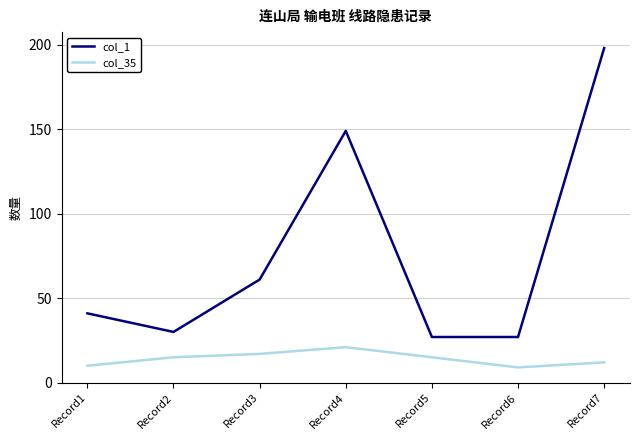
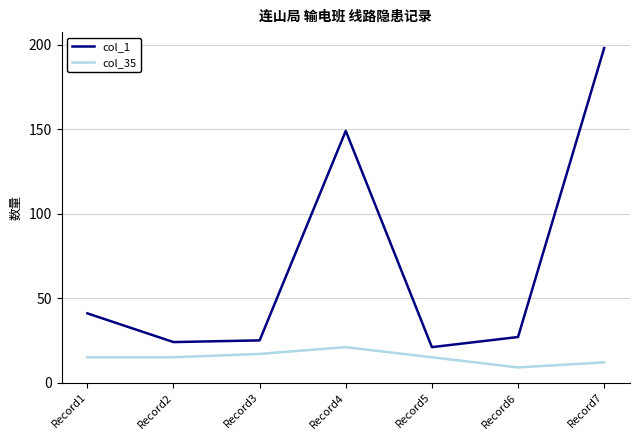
  {
    "col_1": {
      "Record1": 41,
-     "Record2": 30,
-     "Record3": 61,
+     "Record2": 24,
+     "Record3": 25,
      "Record4": 149,
-     "Record5": 27,
+     "Record5": 21,
      "Record6": 27,
      "Record7": 198
    },
    "col_35": {
-     "Record1": 10,
+     "Record1": 15,
      "Record2": 15,
      "Record3": 17,
      "Record4": 21,
      "Record5": 15,
      "Record6": 9,
      "Record7": 12
    }
  }
